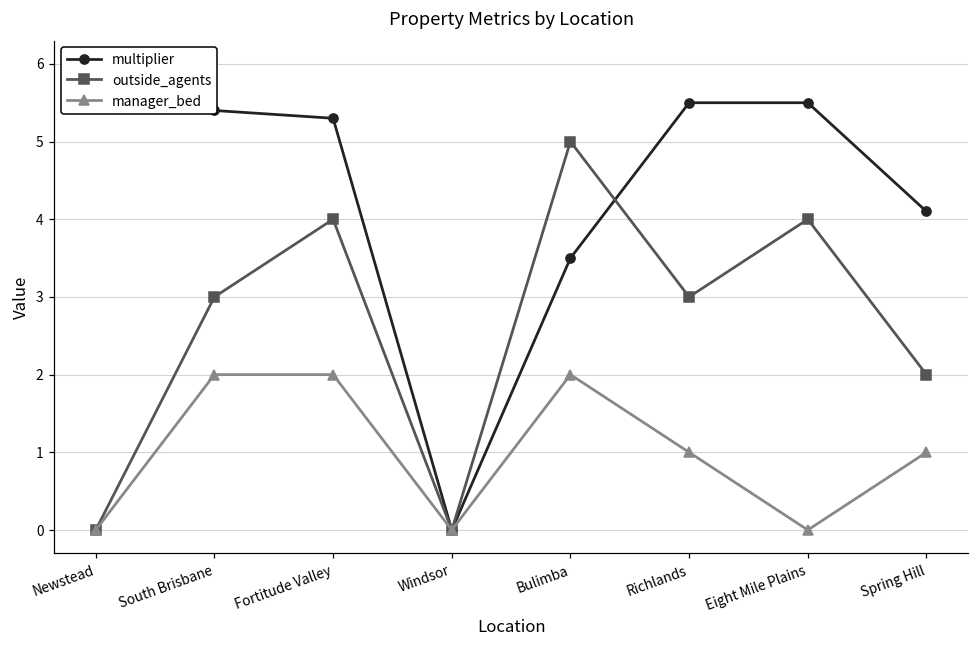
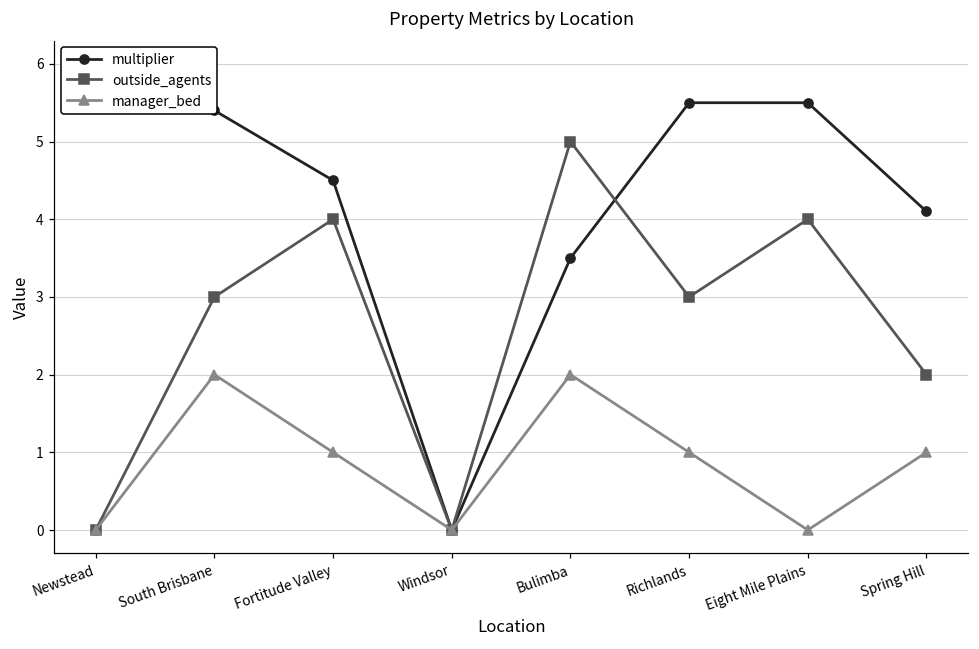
  {
    "multiplier": {
-     "Fortitude Valley": 5.3,
+     "Fortitude Valley": 4.5,
      "Bulimba": 3.5,
      "Richlands": 5.5,
      "Eight Mile Plains": 5.5,
      "Spring Hill": 4.1
    },
    "outside_agents": {
      "South Brisbane": 3.0,
      "Fortitude Valley": 4.0,
      "Bulimba": 5.0,
      "Richlands": 3.0,
      "Eight Mile Plains": 4.0,
      "Spring Hill": 2.0
    },
    "manager_bed": {
      "South Brisbane": 2,
-     "Fortitude Valley": 2,
+     "Fortitude Valley": 1,
      "Bulimba": 2,
      "Richlands": 1,
      "Eight Mile Plains": 0,
      "Spring Hill": 1
    }
  }
